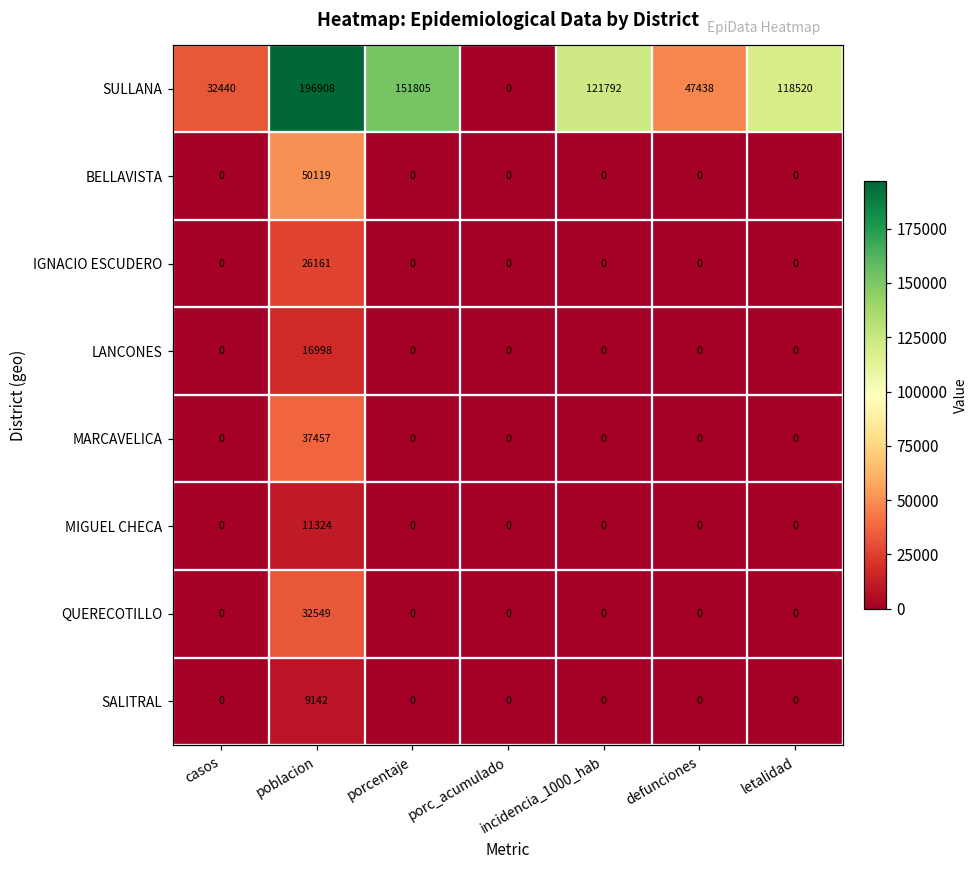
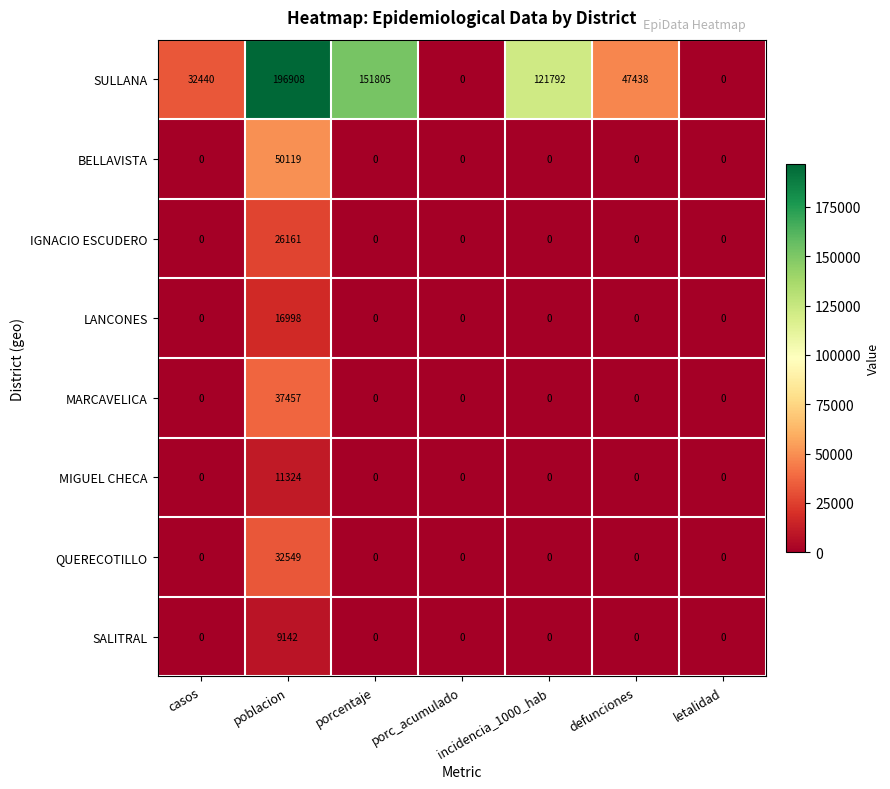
  {
    "SULLANA": {
      "casos": 32440,
      "poblacion": 196908,
      "porcentaje": 151805,
      "porc_acumulado": 0,
      "incidencia_1000_hab": 121792,
      "defunciones": 47438,
-     "letalidad": 118520
+     "letalidad": 0
    },
    "BELLAVISTA": {
      "casos": 0,
      "poblacion": 50119,
      "porcentaje": 0,
      "porc_acumulado": 0,
      "incidencia_1000_hab": 0,
      "defunciones": 0,
      "letalidad": 0
    },
    "IGNACIO ESCUDERO": {
      "casos": 0,
      "poblacion": 26161,
      "porcentaje": 0,
      "porc_acumulado": 0,
      "incidencia_1000_hab": 0,
      "defunciones": 0,
      "letalidad": 0
    },
    "LANCONES": {
      "casos": 0,
      "poblacion": 16998,
      "porcentaje": 0,
      "porc_acumulado": 0,
      "incidencia_1000_hab": 0,
      "defunciones": 0,
      "letalidad": 0
    },
    "MARCAVELICA": {
      "casos": 0,
      "poblacion": 37457,
      "porcentaje": 0,
      "porc_acumulado": 0,
      "incidencia_1000_hab": 0,
      "defunciones": 0,
      "letalidad": 0
    },
    "MIGUEL CHECA": {
      "casos": 0,
      "poblacion": 11324,
      "porcentaje": 0,
      "porc_acumulado": 0,
      "incidencia_1000_hab": 0,
      "defunciones": 0,
      "letalidad": 0
    },
    "QUERECOTILLO": {
      "casos": 0,
      "poblacion": 32549,
      "porcentaje": 0,
      "porc_acumulado": 0,
      "incidencia_1000_hab": 0,
      "defunciones": 0,
      "letalidad": 0
    },
    "SALITRAL": {
      "casos": 0,
      "poblacion": 9142,
      "porcentaje": 0,
      "porc_acumulado": 0,
      "incidencia_1000_hab": 0,
      "defunciones": 0,
      "letalidad": 0
    }
  }
